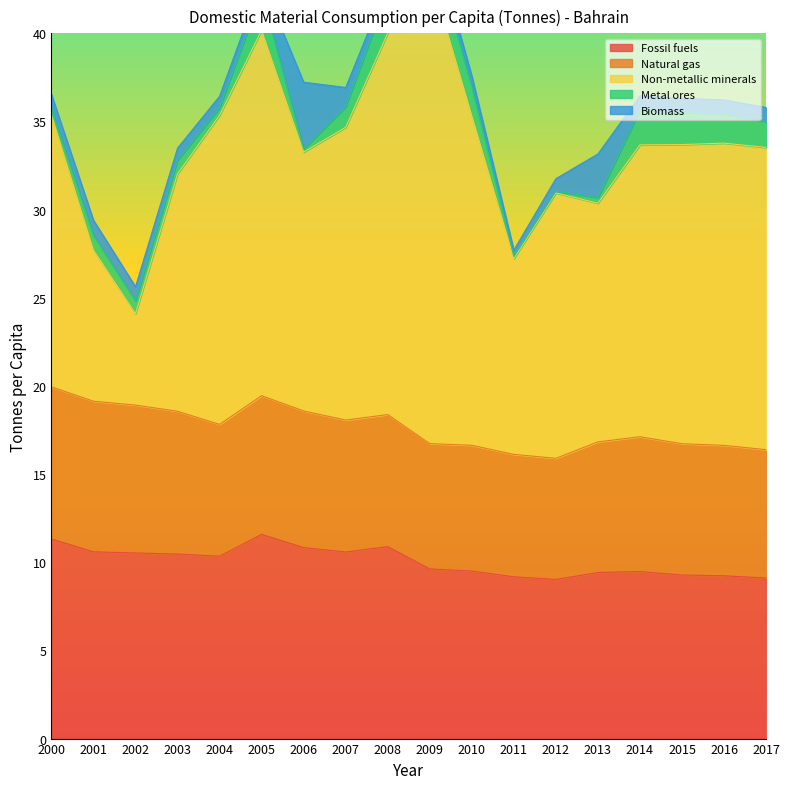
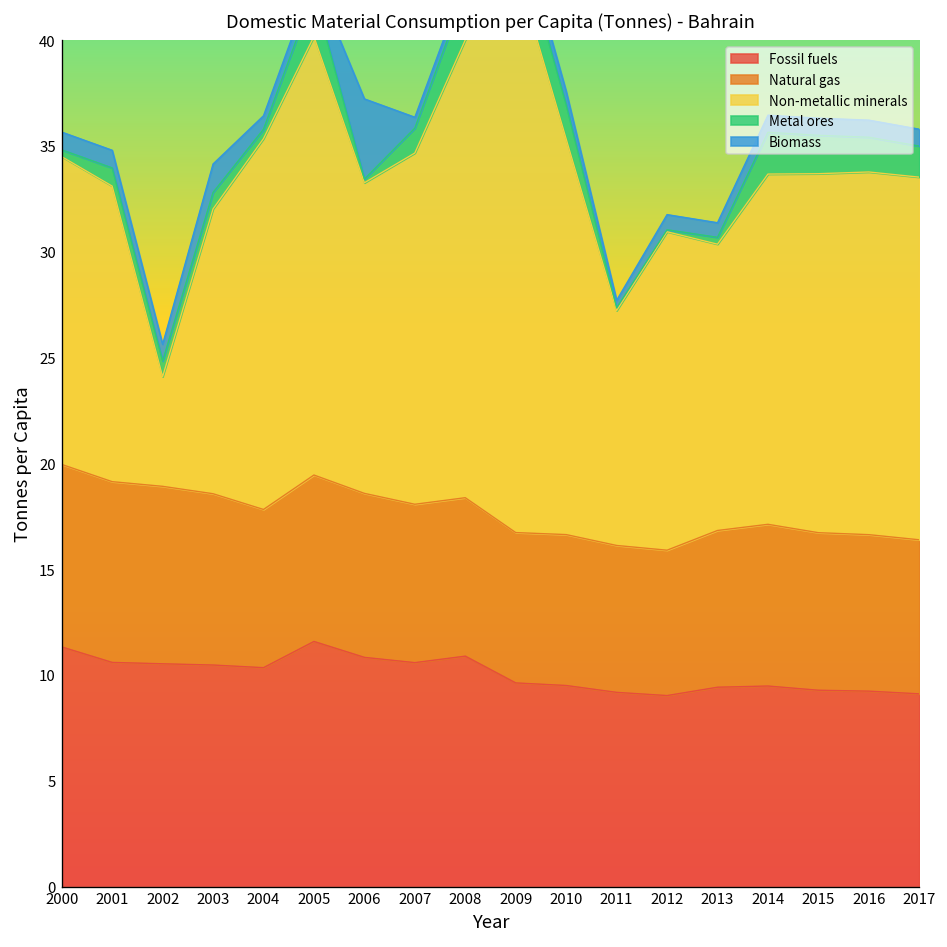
  {
    "Non-metallic minerals": {
-     "2000": 15.4,
-     "2001": 8.6,
+     "2000": 14.5,
+     "2001": 14.0,
      "2002": 5.2,
      "2003": 13.5,
      "2004": 17.5,
      "2006": 14.7,
      "2007": 16.6,
      "2008": 21.6,
      "2010": 18.7,
      "2013": 13.5,
      "2014": 16.6,
      "2015": 17.0,
      "2016": 17.1,
      "2017": 17.1
    },
    "Metal ores": {
      "2000": 0.3,
      "2001": 0.9,
      "2002": 0.7,
      "2003": 0.8,
      "2004": 0.4,
      "2006": 0.2,
      "2007": 1.2,
      "2010": 1.6,
      "2013": 0.3,
      "2017": 1.5
    },
    "Biomass": {
      "2000": 0.8,
      "2001": 0.8,
      "2002": 0.8,
-     "2003": 0.7,
+     "2003": 1.3,
      "2004": 0.6,
      "2006": 3.8,
-     "2007": 1.1,
+     "2007": 0.5,
      "2010": 0.6,
      "2011": 0.4,
      "2012": 0.7,
-     "2013": 2.5,
+     "2013": 0.7,
      "2017": 0.8
    }
  }
